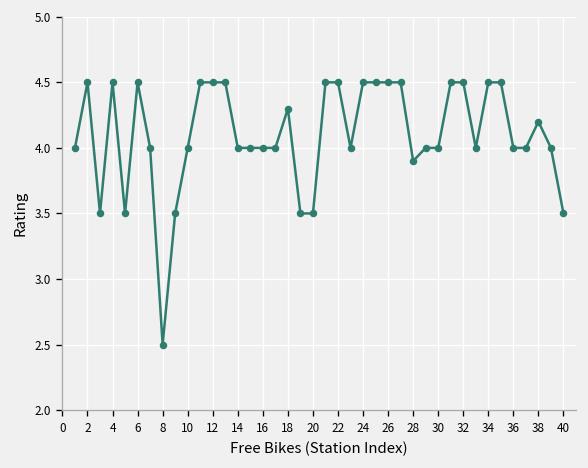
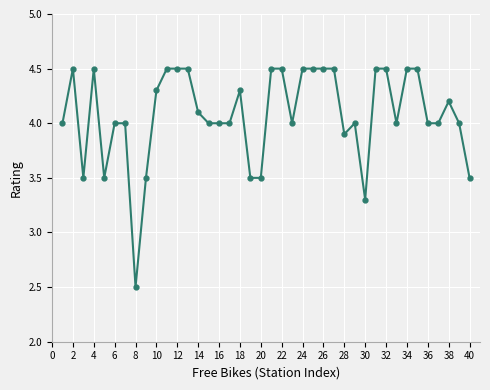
  {
    "2": 4.5,
    "4": 4.5,
-   "6": 4.5,
+   "6": 4.0,
    "8": 2.5,
-   "10": 4.0,
+   "10": 4.3,
    "12": 4.5,
-   "14": 4.0,
+   "14": 4.1,
    "16": 4.0,
    "18": 4.3,
    "20": 3.5,
    "22": 4.5,
    "24": 4.5,
    "26": 4.5,
    "28": 3.9,
-   "30": 4.0,
+   "30": 3.3,
    "32": 4.5,
    "34": 4.5,
    "36": 4.0,
    "38": 4.2,
    "40": 3.5
  }
